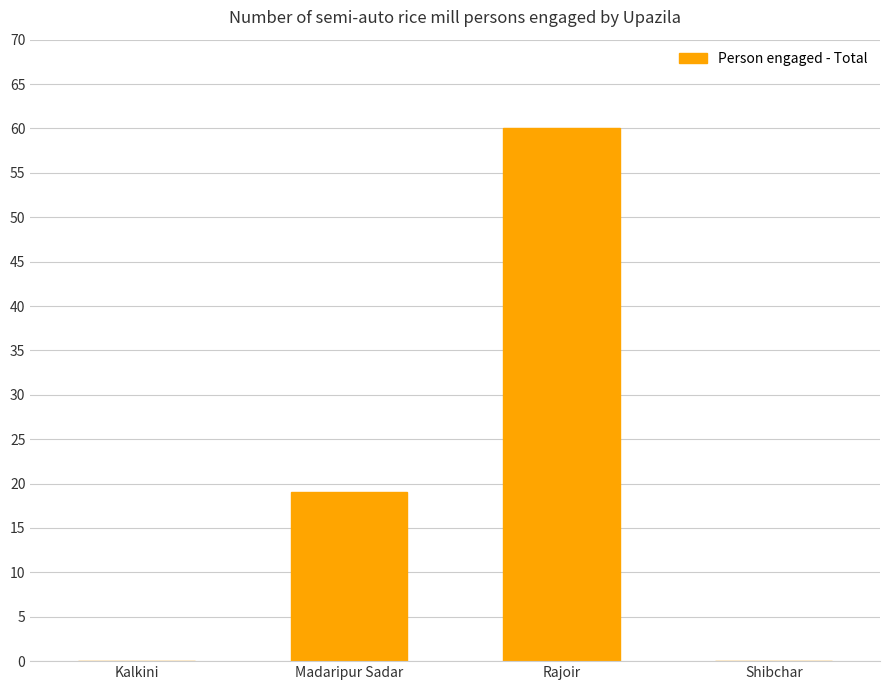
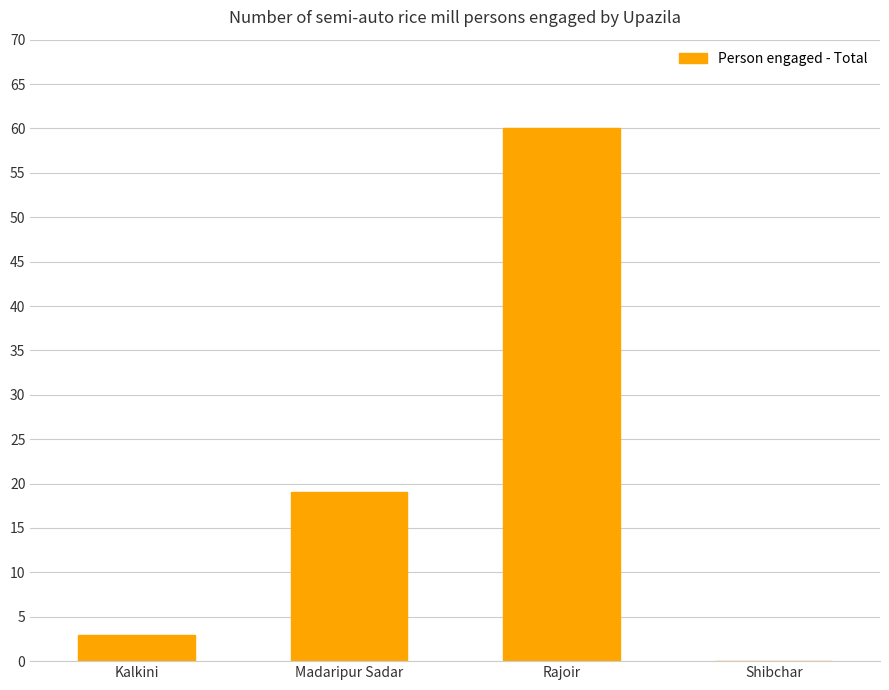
  {
-   "Kalkini": 0,
+   "Kalkini": 3,
    "Madaripur Sadar": 19,
    "Rajoir": 60,
    "Shibchar": 0
  }
